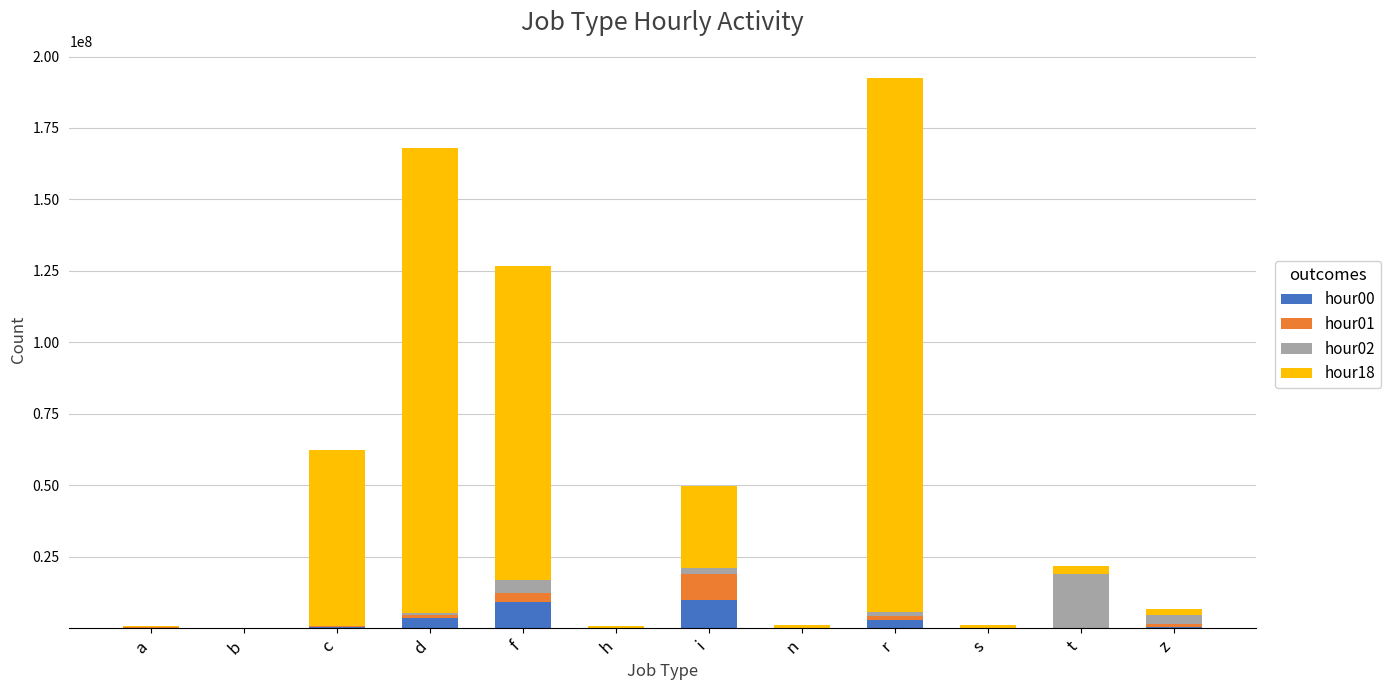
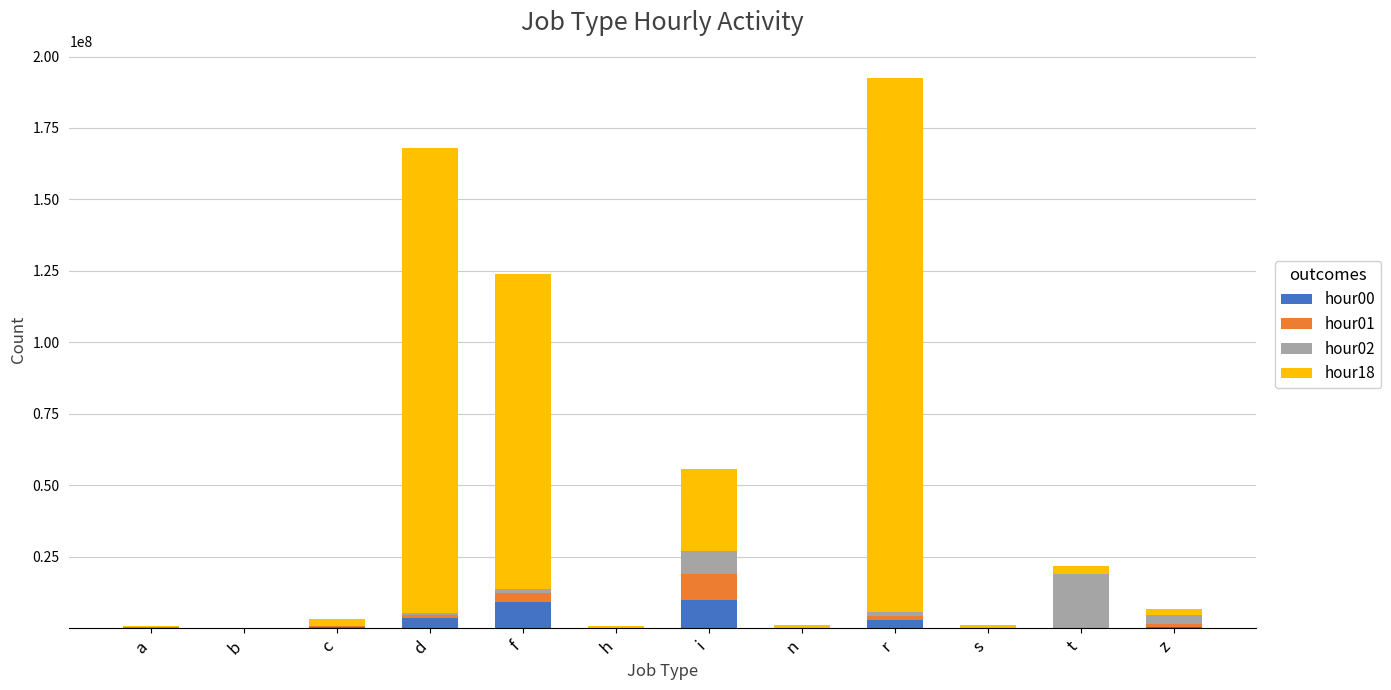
  {
    "hour00": {
      "d": 4000000,
      "f": 9000000,
      "i": 10000000,
      "r": 3000000
    },
    "hour01": {
      "d": 1000000,
      "f": 3000000,
      "i": 9000000,
      "r": 1000000,
      "z": 1000000
    },
    "hour02": {
-     "f": 5000000,
-     "i": 2000000,
+     "f": 2000000,
+     "i": 8000000,
      "r": 1000000,
      "t": 19000000,
      "z": 3000000
    },
    "hour18": {
-     "c": 61000000,
+     "c": 2000000,
      "d": 162000000,
      "f": 110000000,
      "i": 29000000,
      "n": 1000000,
      "r": 187000000,
      "s": 1000000,
      "t": 3000000,
      "z": 2000000
    }
  }
